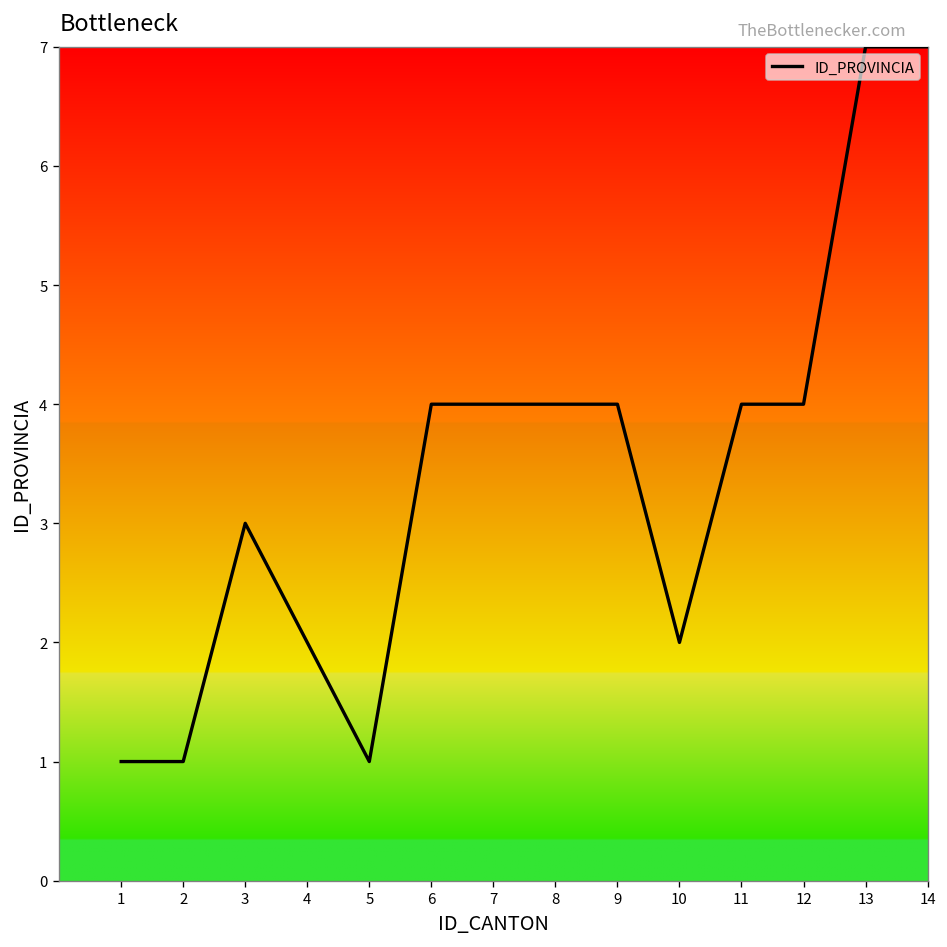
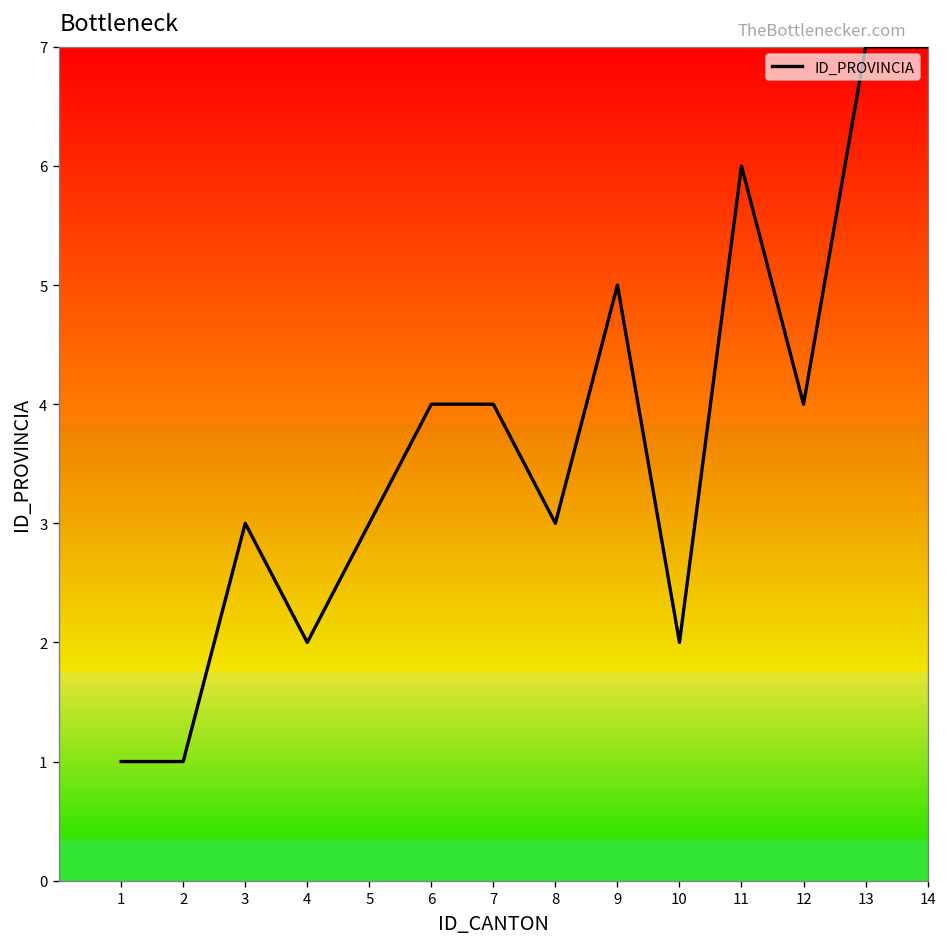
  {
    "1": 1,
    "2": 1,
    "3": 3,
    "4": 2,
-   "5": 1,
+   "5": 3,
    "6": 4,
    "7": 4,
-   "8": 4,
-   "9": 4,
+   "8": 3,
+   "9": 5,
    "10": 2,
-   "11": 4,
+   "11": 6,
    "12": 4,
    "13": 7,
    "14": 7
  }
